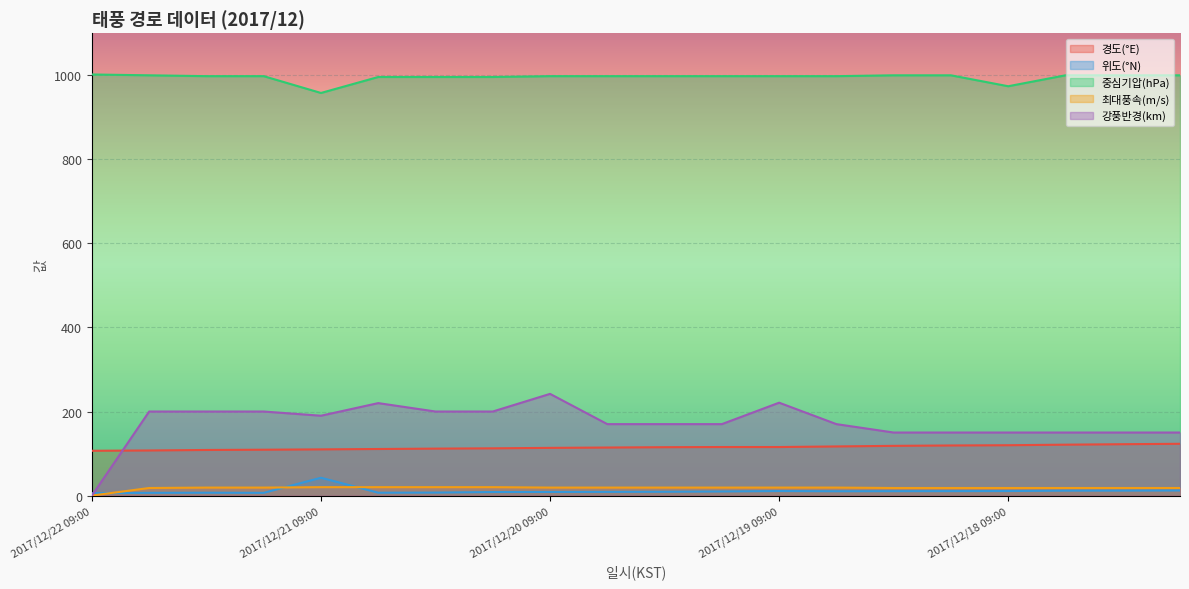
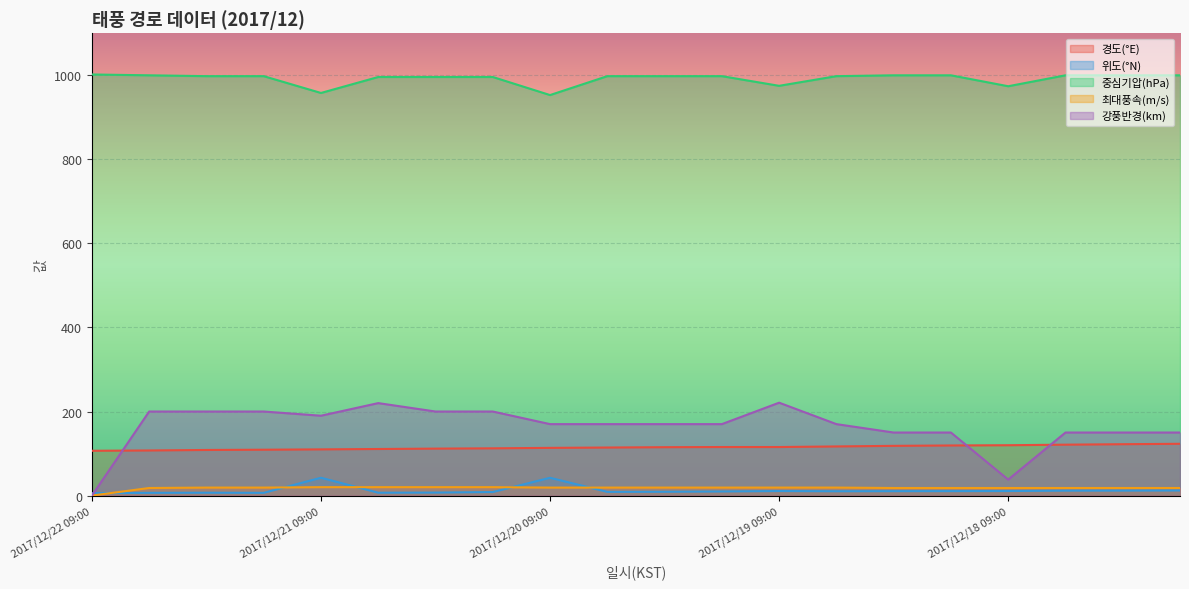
  {
    "위도(°N)": {
      "2017/12/21 09:00": 40,
-     "2017/12/20 09:00": 10,
+     "2017/12/20 09:00": 40,
      "2017/12/19 09:00": 10,
      "2017/12/18 09:00": 10
    },
    "중심기압(hPa)": {
      "2017/12/22 09:00": 1000,
      "2017/12/21 09:00": 960,
-     "2017/12/20 09:00": 1000,
-     "2017/12/19 09:00": 1000,
+     "2017/12/20 09:00": 950,
+     "2017/12/19 09:00": 980,
      "2017/12/18 09:00": 970
    },
    "강풍반경(km)": {
      "2017/12/21 09:00": 190,
-     "2017/12/20 09:00": 240,
+     "2017/12/20 09:00": 170,
      "2017/12/19 09:00": 220,
-     "2017/12/18 09:00": 150
+     "2017/12/18 09:00": 40
    }
  }
